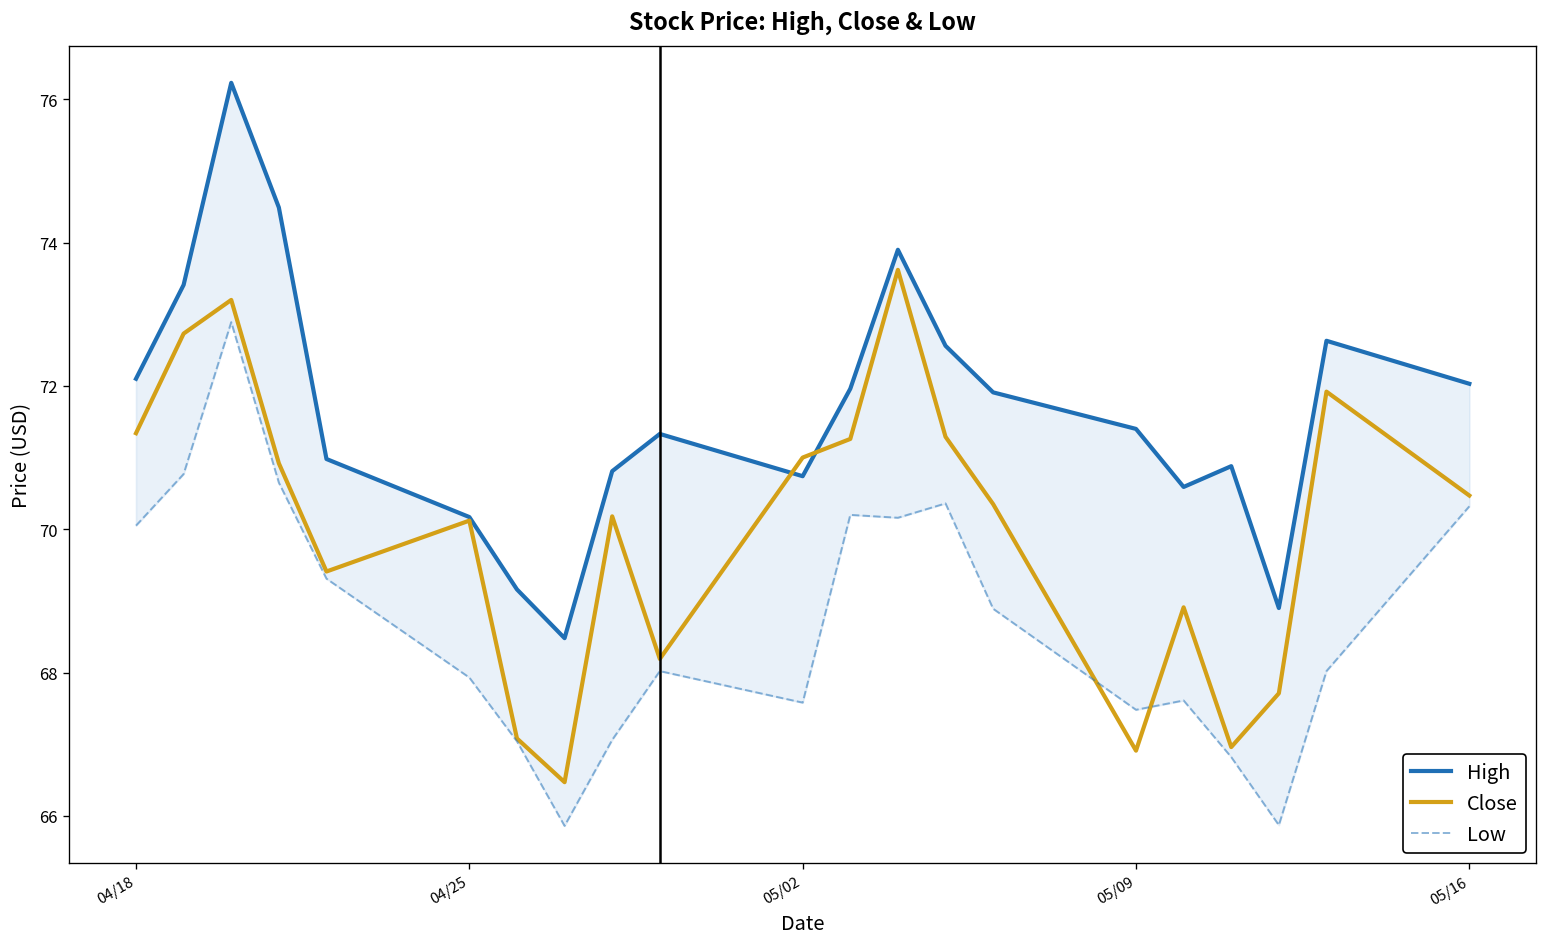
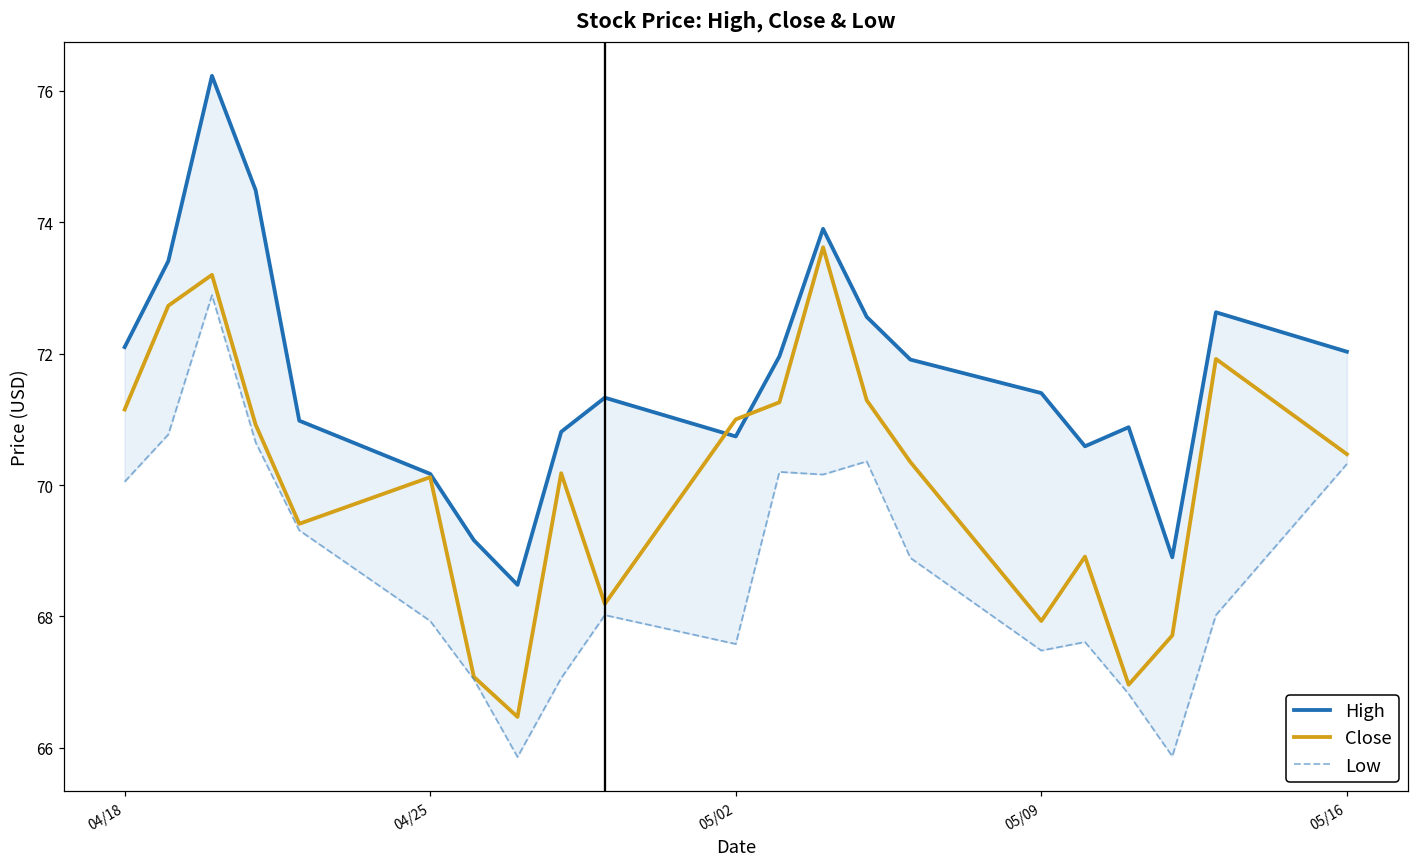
  {
    "Close": {
-     "04/18": 71.3,
+     "04/18": 71.2,
      "04/25": 70.1,
      "05/02": 71.0,
-     "05/09": 66.9,
+     "05/09": 67.9,
      "05/16": 70.5
    }
  }
